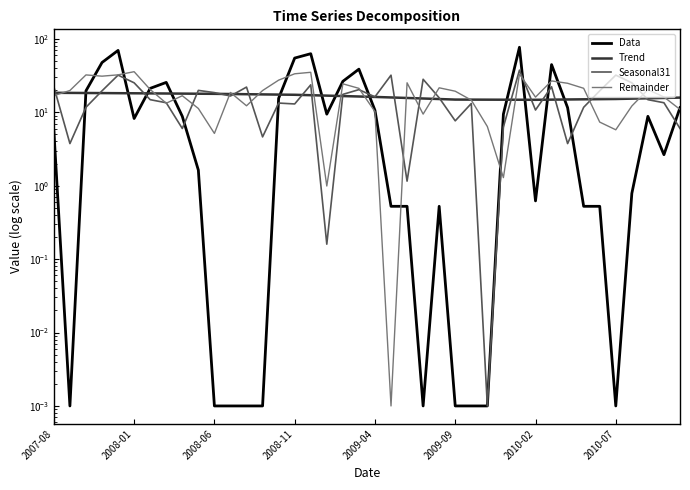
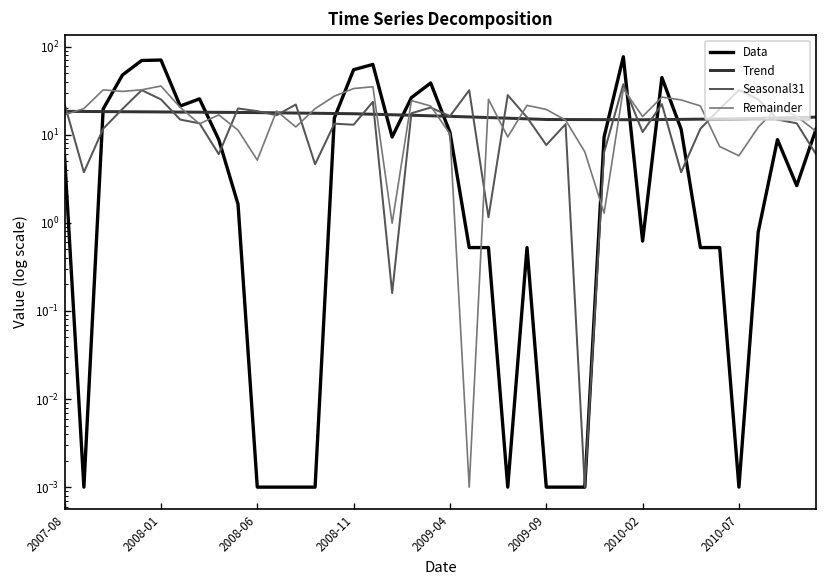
  {
    "Data": {
      "2007-08": 6,
-     "2008-01": 8,
+     "2008-01": 70,
      "2008-06": 0.0010,
      "2008-11": 50,
      "2009-09": 0.0010,
      "2010-02": 0.6,
      "2010-07": 0.0010
    }
  }
